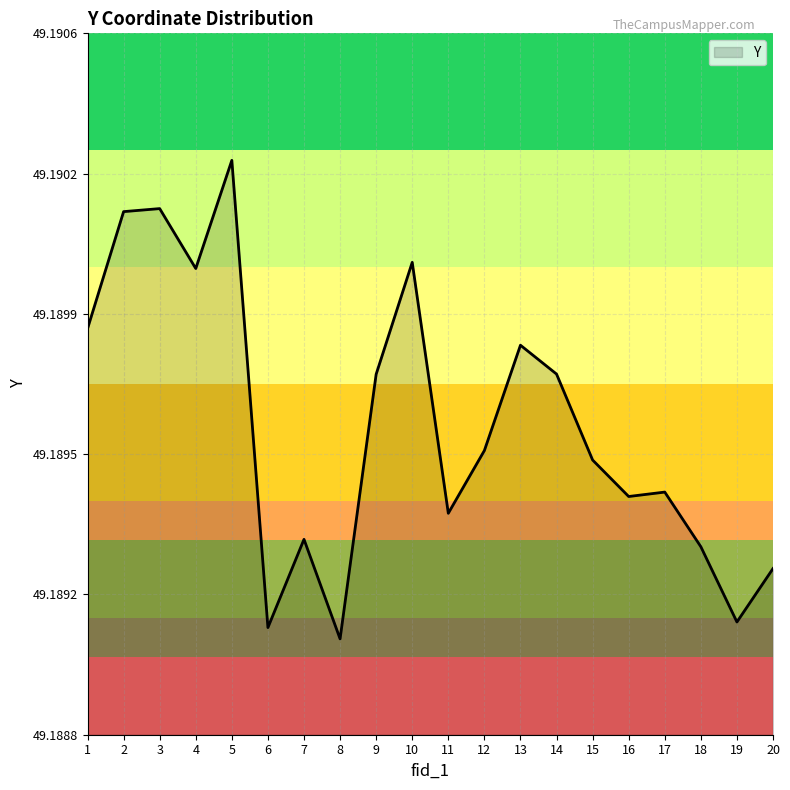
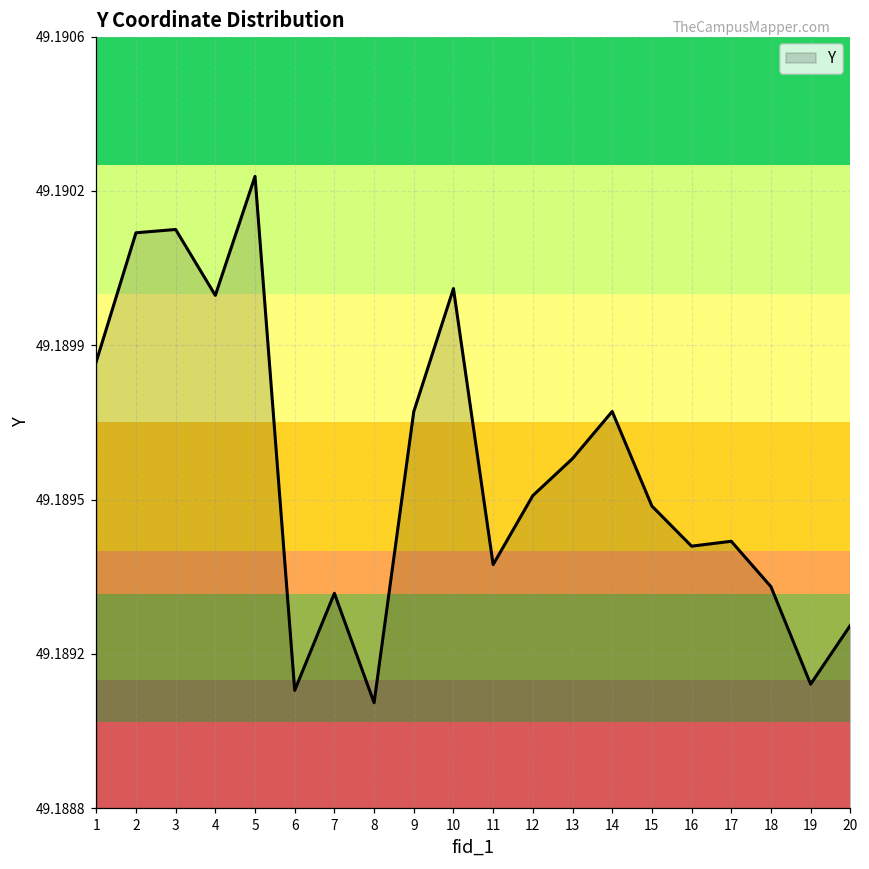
  {
    "1": 49.18984,
    "2": 49.19014,
    "3": 49.19015,
    "4": 49.19000,
    "5": 49.19027,
    "6": 49.18907,
    "7": 49.18930,
    "8": 49.18905,
    "9": 49.18973,
    "10": 49.19001,
    "11": 49.18937,
    "12": 49.18953,
-   "13": 49.18980,
+   "13": 49.18962,
    "14": 49.18973,
    "15": 49.18950,
    "16": 49.18941,
    "17": 49.18942,
-   "18": 49.18928,
+   "18": 49.18932,
    "19": 49.18909,
    "20": 49.18923
  }
